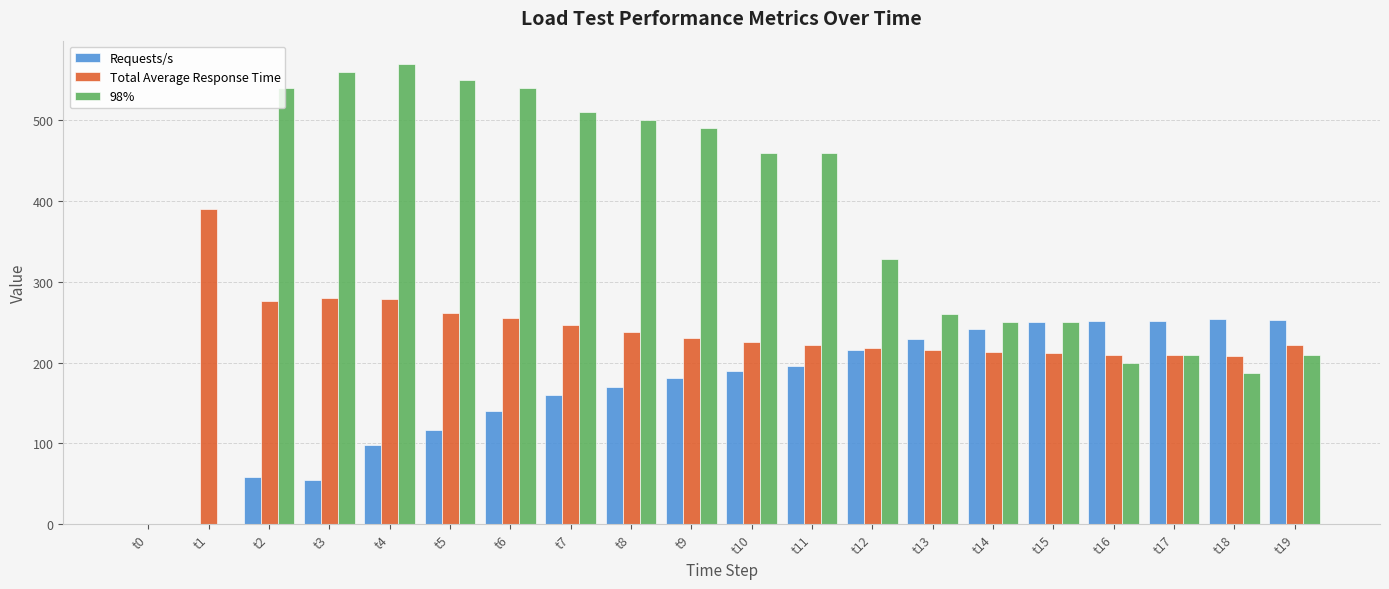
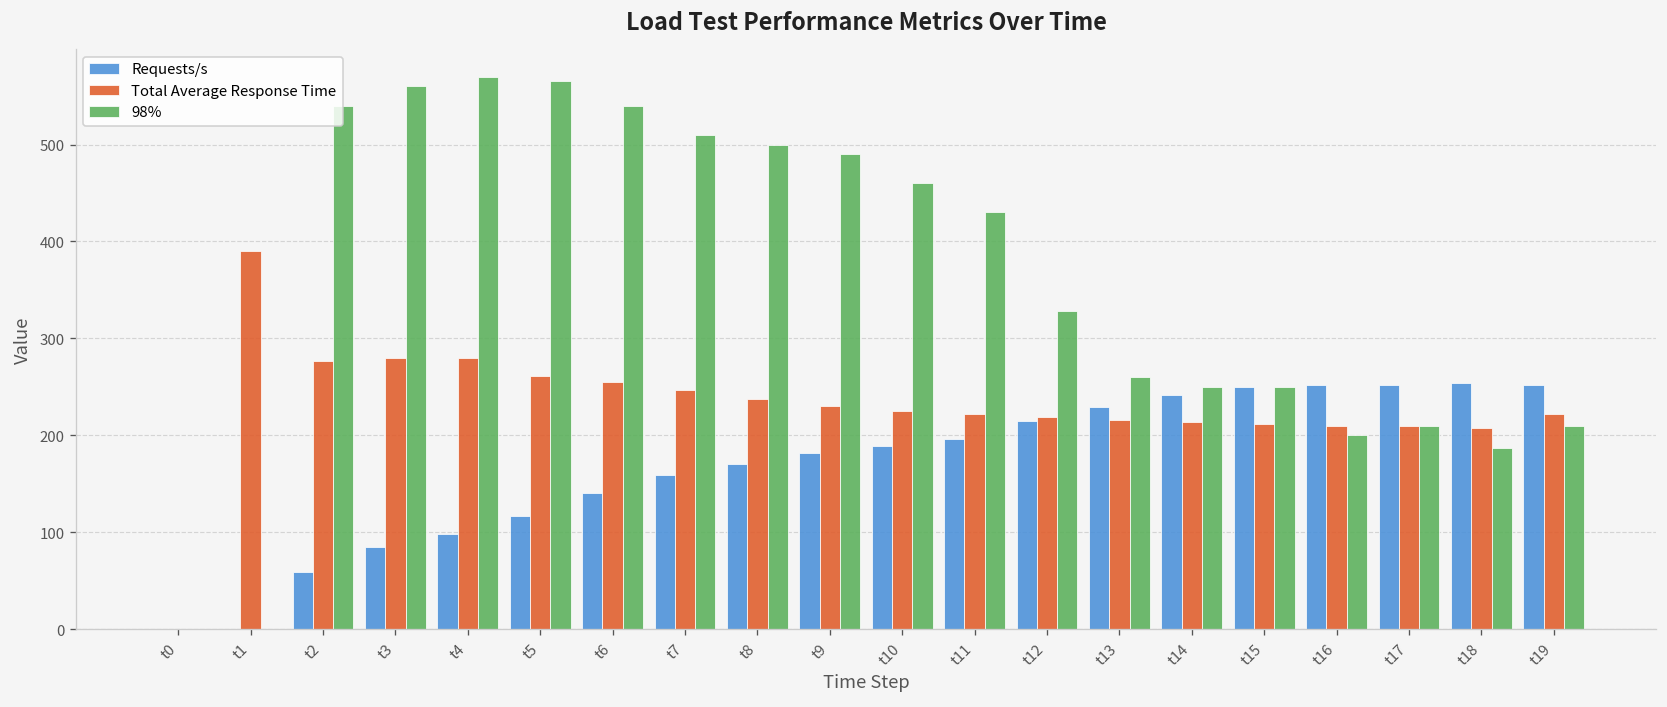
  {
    "Requests/s": {
      "t0": 0,
      "t1": 0,
      "t2": 60,
-     "t3": 50,
+     "t3": 90,
      "t4": 100,
      "t5": 120,
      "t6": 140,
      "t7": 160,
      "t8": 170,
      "t9": 180,
      "t10": 190,
      "t11": 200,
      "t12": 220,
      "t13": 230,
      "t14": 240,
      "t15": 250,
      "t16": 250,
      "t17": 250,
      "t18": 250,
      "t19": 250
    },
    "Total Average Response Time": {
      "t0": 0,
      "t1": 390,
      "t2": 280,
      "t3": 280,
      "t4": 280,
      "t5": 260,
      "t6": 260,
      "t7": 250,
      "t8": 240,
      "t9": 230,
      "t10": 230,
      "t11": 220,
      "t12": 220,
      "t13": 220,
      "t14": 210,
      "t15": 210,
      "t16": 210,
      "t17": 210,
      "t18": 210,
      "t19": 220
    },
    "98%": {
      "t0": 0,
      "t1": 0,
      "t2": 540,
      "t3": 560,
      "t4": 570,
-     "t5": 550,
+     "t5": 570,
      "t6": 540,
      "t7": 510,
      "t8": 500,
      "t9": 490,
      "t10": 460,
-     "t11": 460,
+     "t11": 430,
      "t12": 330,
      "t13": 260,
      "t14": 250,
      "t15": 250,
      "t16": 200,
      "t17": 210,
      "t18": 190,
      "t19": 210
    }
  }
